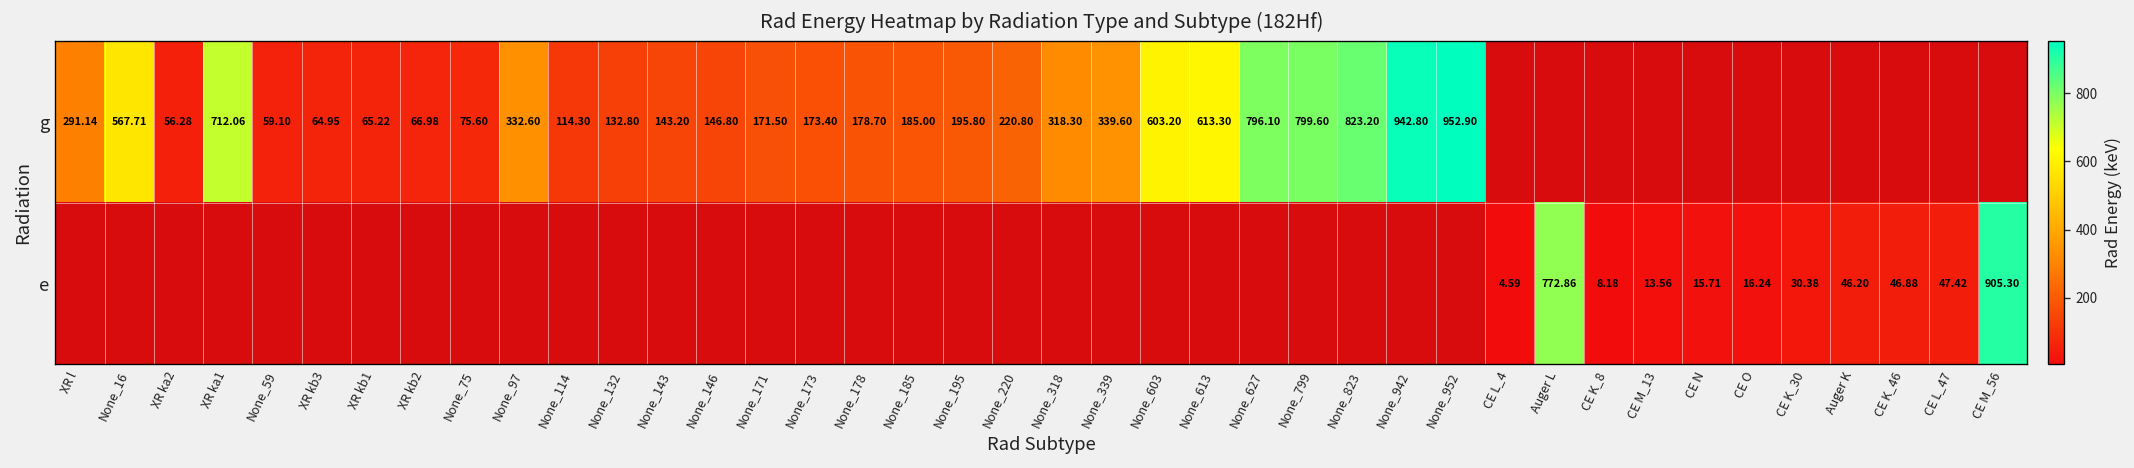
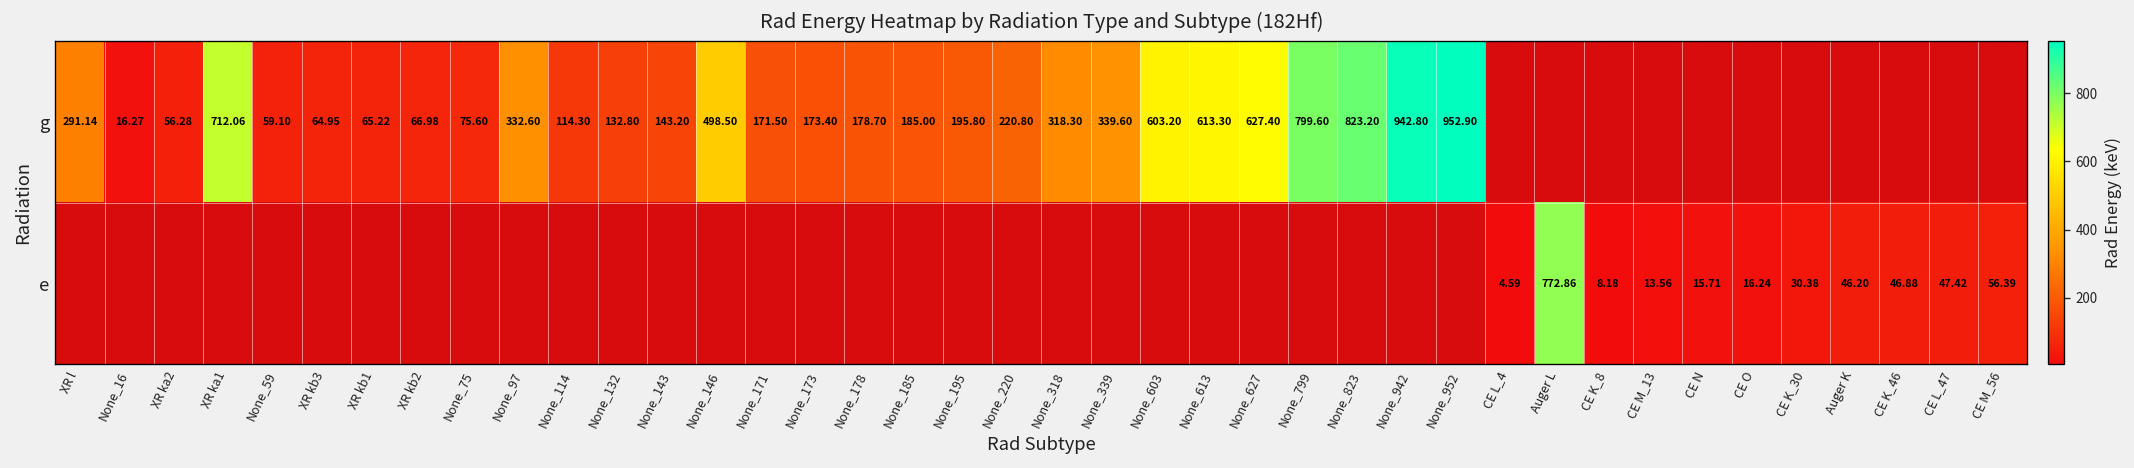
  {
    "g": {
      "XR l": 291.14,
-     "None_16": 567.71,
+     "None_16": 16.27,
      "XR ka2": 56.28,
      "XR ka1": 712.06,
      "None_59": 59.10,
      "XR kb3": 64.95,
      "XR kb1": 65.22,
      "XR kb2": 66.98,
      "None_75": 75.60,
      "None_97": 332.60,
      "None_114": 114.30,
      "None_132": 132.80,
      "None_143": 143.20,
-     "None_146": 146.80,
+     "None_146": 498.50,
      "None_171": 171.50,
      "None_173": 173.40,
      "None_178": 178.70,
      "None_185": 185.00,
      "None_195": 195.80,
      "None_220": 220.80,
      "None_318": 318.30,
      "None_339": 339.60,
      "None_603": 603.20,
      "None_613": 613.30,
-     "None_627": 796.10,
+     "None_627": 627.40,
      "None_799": 799.60,
      "None_823": 823.20,
      "None_942": 942.80,
      "None_952": 952.90
    },
    "e": {
      "CE L_4": 4.59,
      "Auger L": 772.86,
      "CE K_8": 8.18,
      "CE M_13": 13.56,
      "CE N": 15.71,
      "CE O": 16.24,
      "CE K_30": 30.38,
      "Auger K": 46.20,
      "CE K_46": 46.88,
      "CE L_47": 47.42,
-     "CE M_56": 905.30
+     "CE M_56": 56.39
    }
  }
